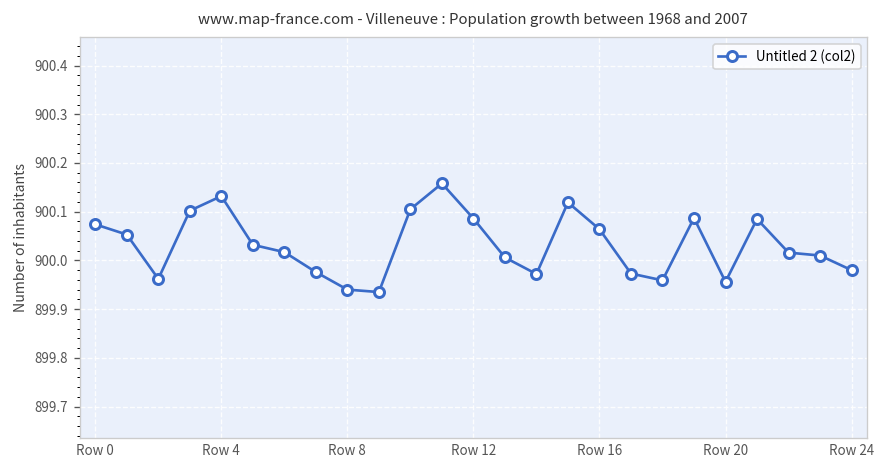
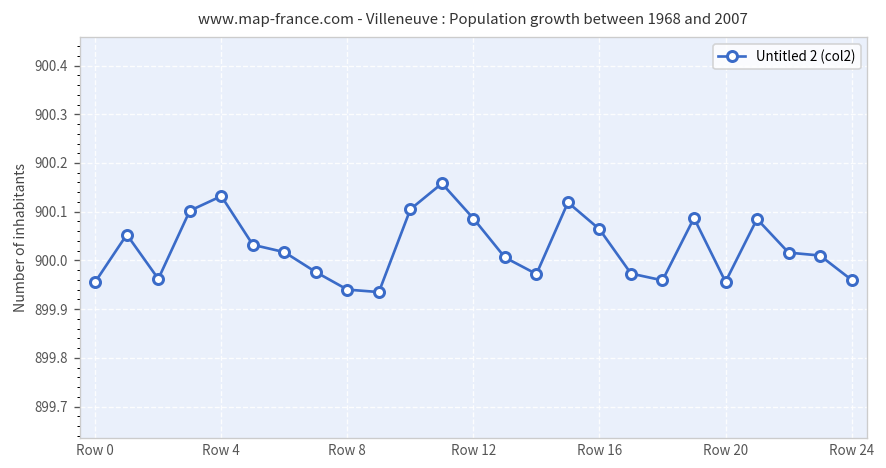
  {
-   "Row 0": 900.07,
+   "Row 0": 899.96,
    "Row 4": 900.13,
    "Row 8": 899.94,
    "Row 12": 900.09,
    "Row 16": 900.06,
    "Row 20": 899.96,
-   "Row 24": 899.98
+   "Row 24": 899.96
  }
